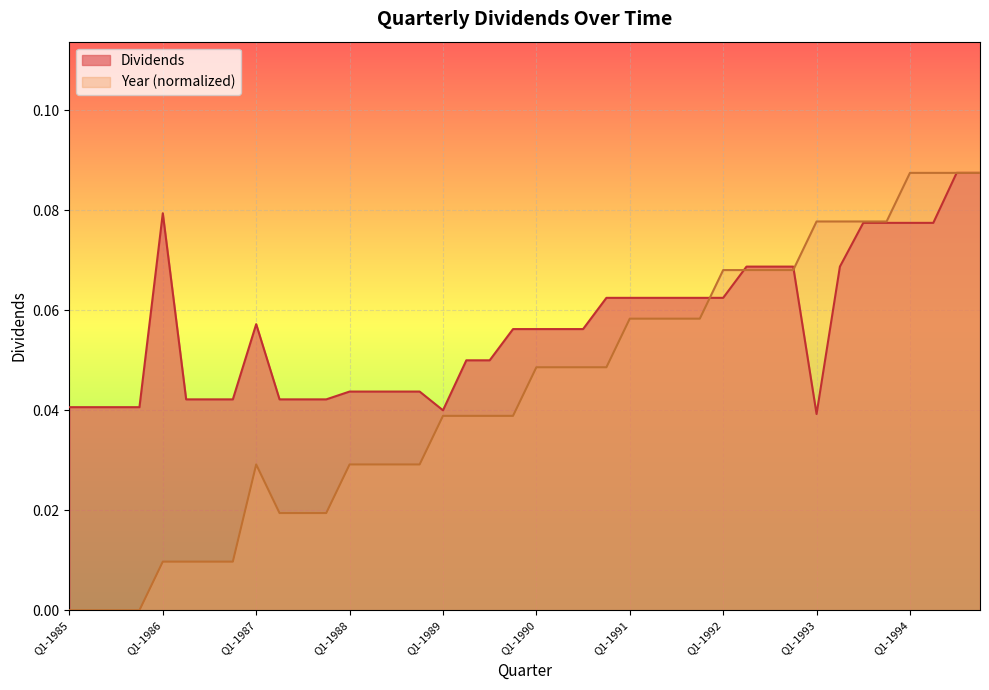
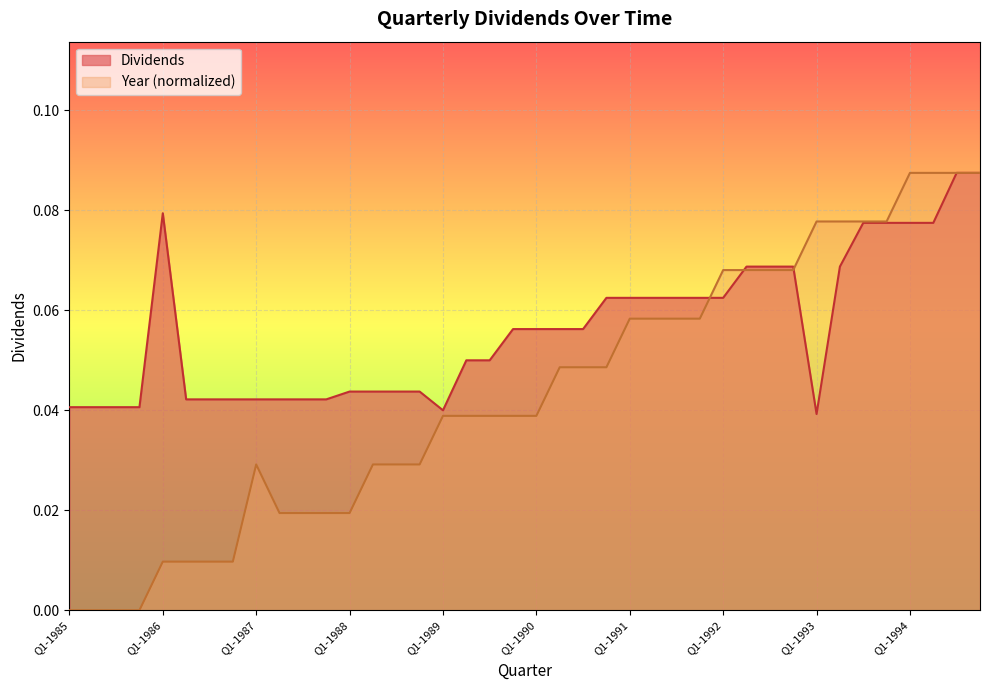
  {
    "Dividends": {
      "Q1-1985": 0.041,
      "Q1-1986": 0.079,
-     "Q1-1987": 0.057,
+     "Q1-1987": 0.042,
      "Q1-1988": 0.044,
      "Q1-1989": 0.040,
      "Q1-1990": 0.056,
      "Q1-1991": 0.063,
      "Q1-1992": 0.063,
      "Q1-1993": 0.039,
      "Q1-1994": 0.078
    },
    "Year (normalized)": {
      "Q1-1985": 0.000,
      "Q1-1986": 0.010,
      "Q1-1987": 0.029,
-     "Q1-1988": 0.029,
+     "Q1-1988": 0.019,
      "Q1-1989": 0.039,
-     "Q1-1990": 0.049,
+     "Q1-1990": 0.039,
      "Q1-1991": 0.058,
      "Q1-1992": 0.068,
      "Q1-1993": 0.078,
      "Q1-1994": 0.088
    }
  }
